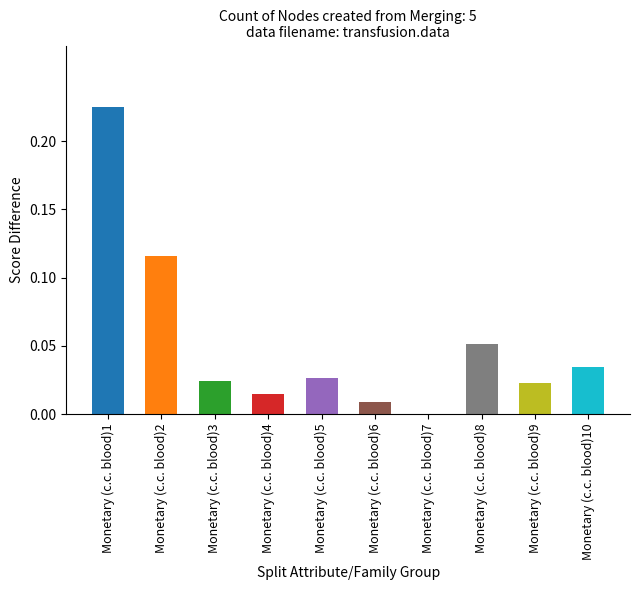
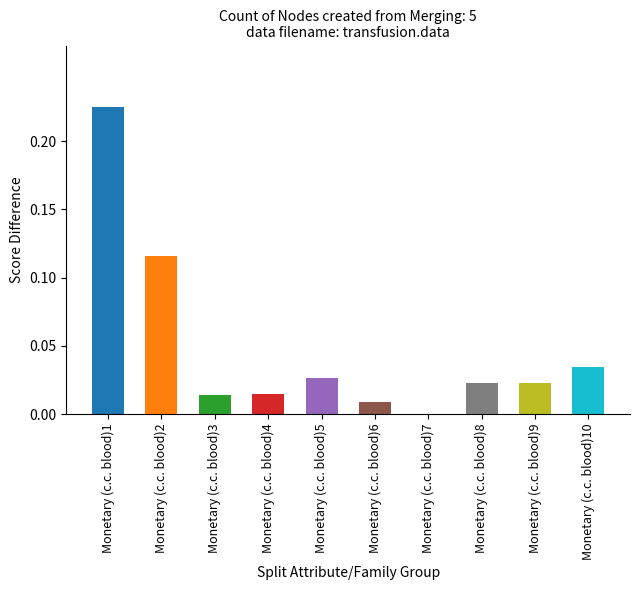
  {
    "Monetary (c.c. blood)1": 0.225,
    "Monetary (c.c. blood)2": 0.115,
-   "Monetary (c.c. blood)3": 0.024,
+   "Monetary (c.c. blood)3": 0.014,
    "Monetary (c.c. blood)4": 0.015,
    "Monetary (c.c. blood)5": 0.026,
    "Monetary (c.c. blood)6": 0.009,
    "Monetary (c.c. blood)7": 0.000,
-   "Monetary (c.c. blood)8": 0.051,
+   "Monetary (c.c. blood)8": 0.022,
    "Monetary (c.c. blood)9": 0.023,
    "Monetary (c.c. blood)10": 0.034
  }
